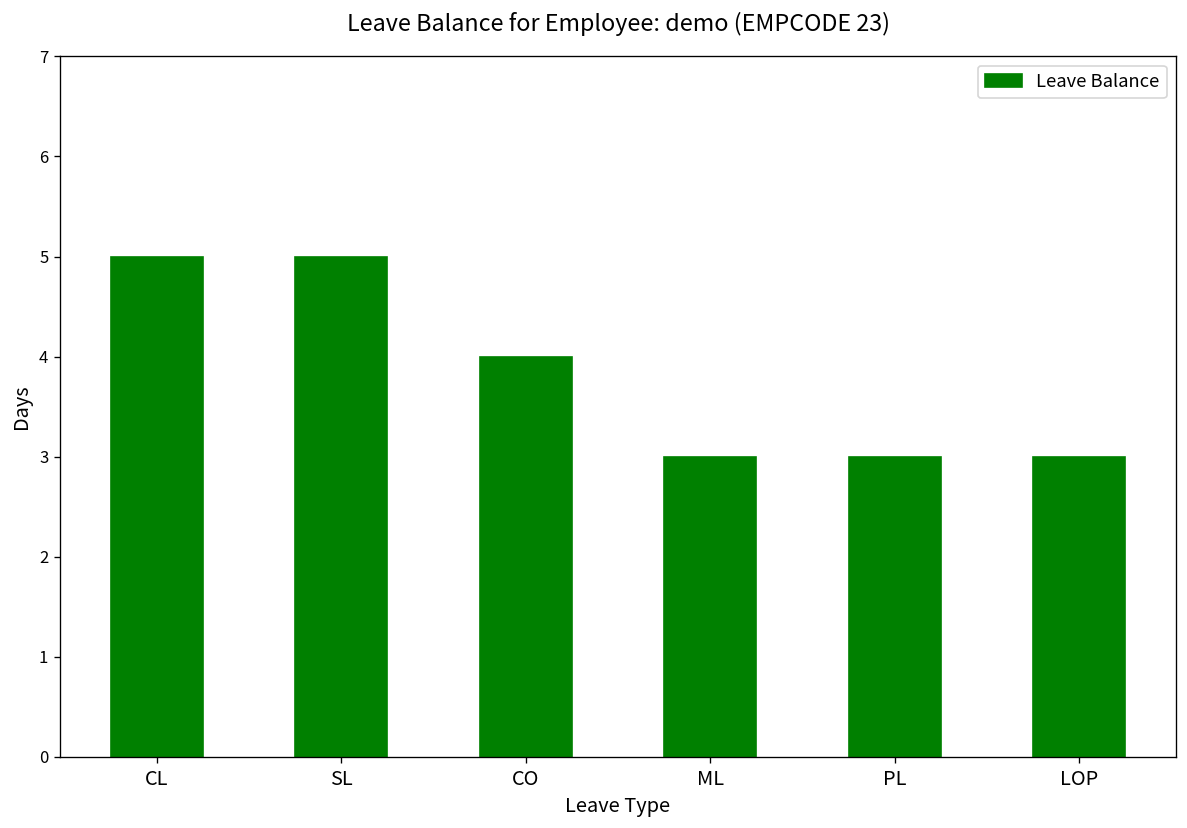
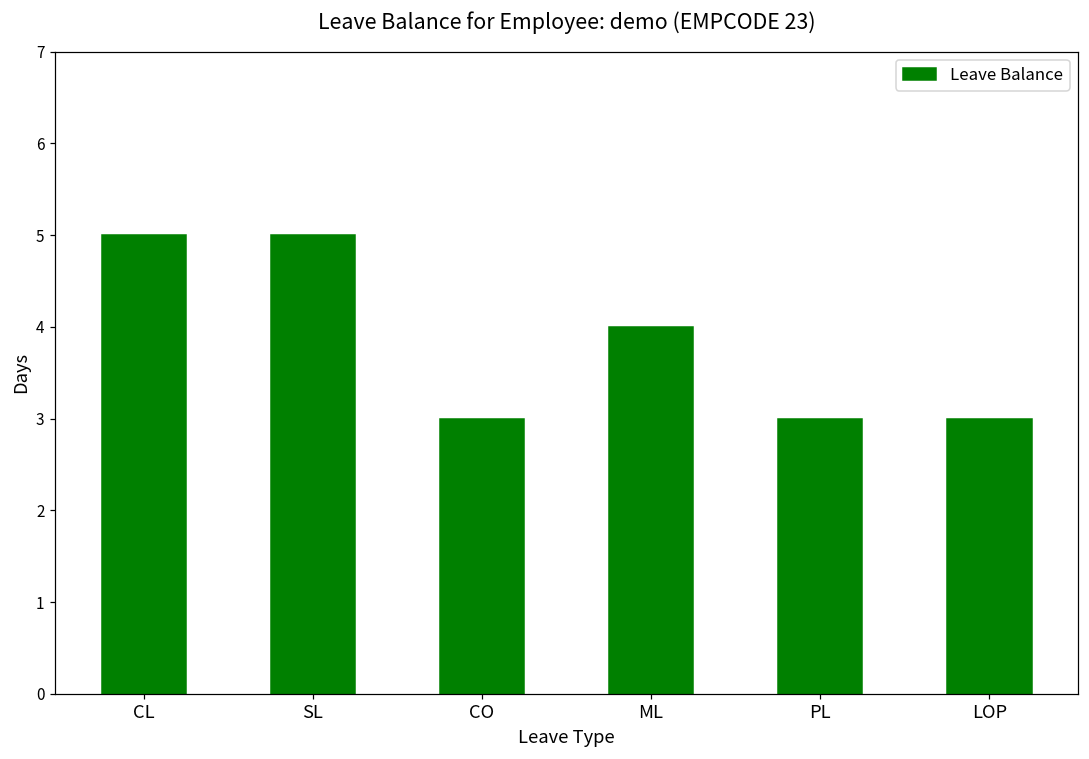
  {
    "CL": 5,
    "SL": 5,
-   "CO": 4,
-   "ML": 3,
+   "CO": 3,
+   "ML": 4,
    "PL": 3,
    "LOP": 3
  }
